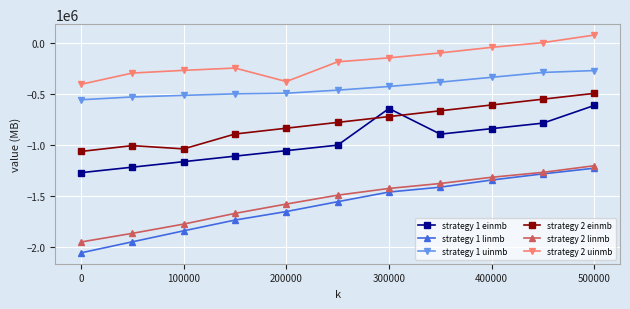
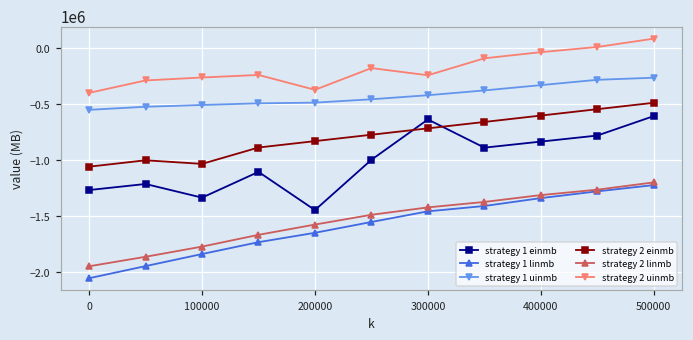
  {
    "strategy 1 einmb": {
      "0": -1270000,
-     "100000": -1160000,
-     "200000": -1050000,
+     "100000": -1340000,
+     "200000": -1450000,
      "300000": -640000,
      "400000": -840000,
      "500000": -610000
    },
    "strategy 2 einmb": {
      "0": -1060000,
      "100000": -1040000,
      "200000": -830000,
      "300000": -720000,
      "400000": -610000,
      "500000": -490000
    },
    "strategy 2 linmb": {
      "0": -1950000,
      "100000": -1770000,
      "200000": -1580000,
      "300000": -1420000,
      "400000": -1310000
    },
    "strategy 2 uinmb": {
      "0": -400000,
      "100000": -270000,
      "200000": -380000,
-     "300000": -140000,
+     "300000": -250000,
      "400000": -40000,
      "500000": 80000
    }
  }
